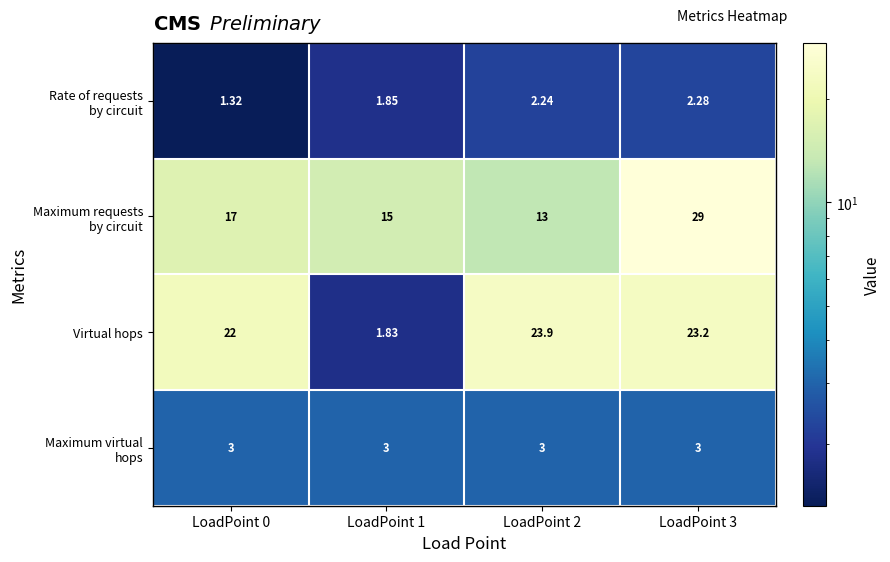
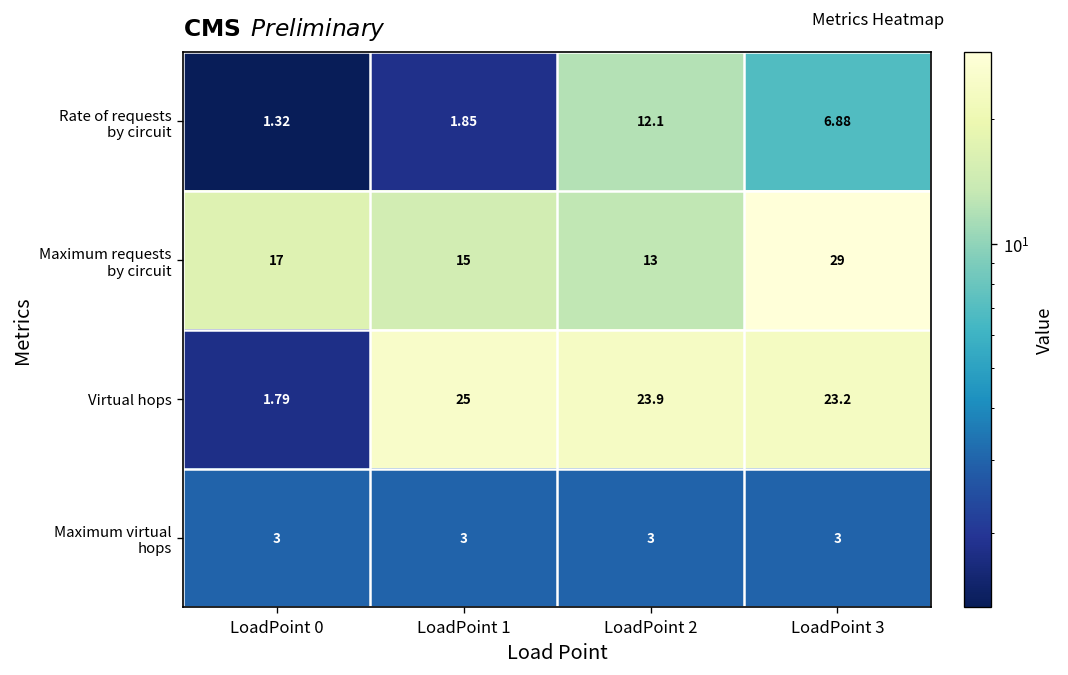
  {
    "Rate of requests by circuit": {
      "LoadPoint 0": 1.32,
      "LoadPoint 1": 1.85,
-     "LoadPoint 2": 2.24,
-     "LoadPoint 3": 2.28
+     "LoadPoint 2": 12.1,
+     "LoadPoint 3": 6.88
    },
    "Maximum requests by circuit": {
      "LoadPoint 0": 17,
      "LoadPoint 1": 15,
      "LoadPoint 2": 13,
      "LoadPoint 3": 29
    },
    "Virtual hops": {
-     "LoadPoint 0": 22,
-     "LoadPoint 1": 1.83,
+     "LoadPoint 0": 1.79,
+     "LoadPoint 1": 25,
      "LoadPoint 2": 23.9,
      "LoadPoint 3": 23.2
    },
    "Maximum virtual hops": {
      "LoadPoint 0": 3,
      "LoadPoint 1": 3,
      "LoadPoint 2": 3,
      "LoadPoint 3": 3
    }
  }
